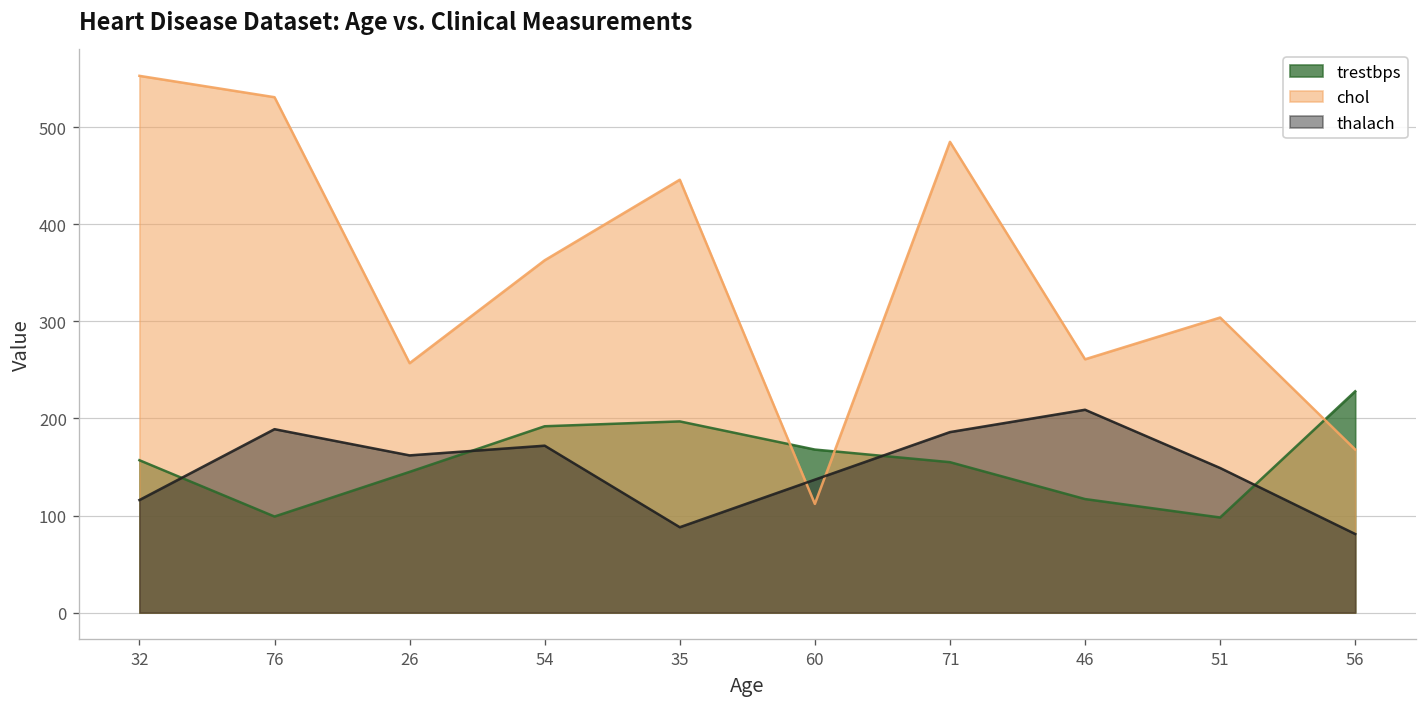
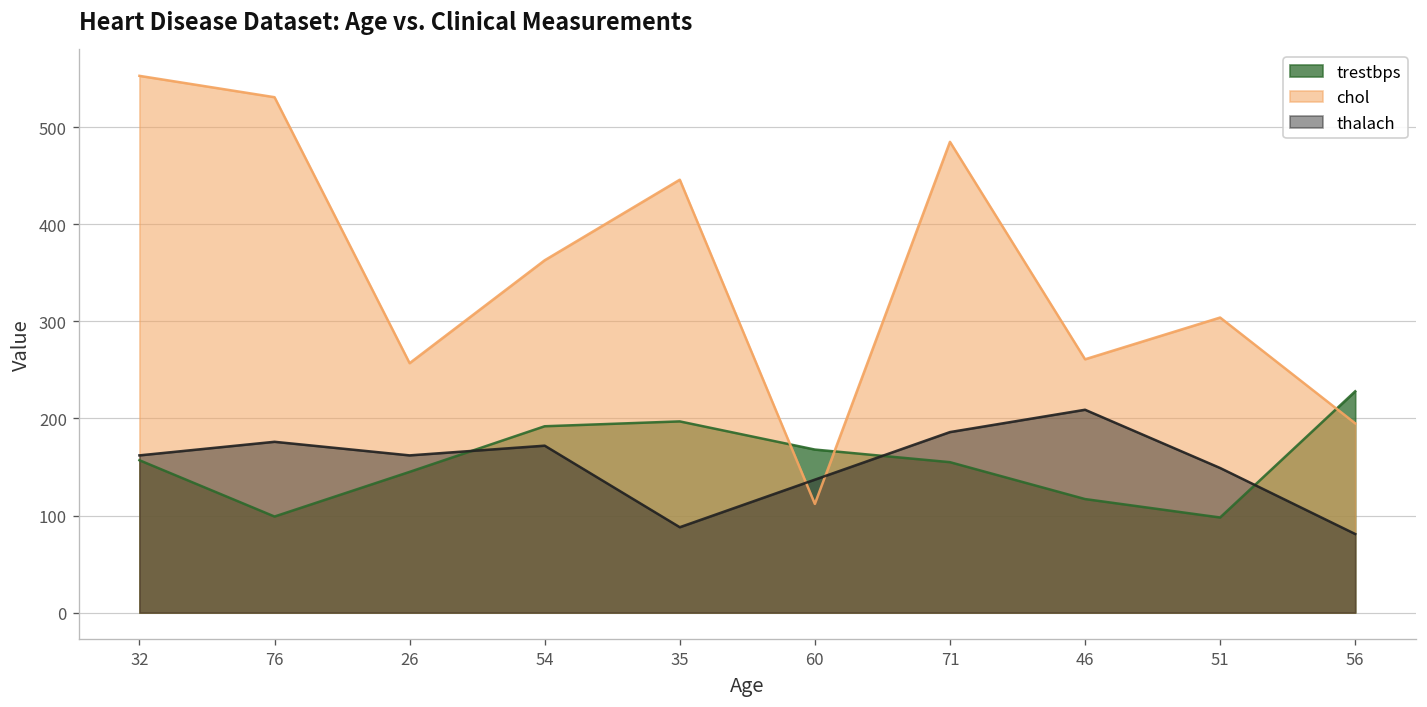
  {
    "trestbps": {
      "32": 160,
      "76": 100,
      "26": 150,
      "54": 190,
      "35": 200,
      "60": 170,
      "71": 160,
      "46": 120,
      "51": 100,
      "56": 230
    },
    "chol": {
      "32": 550,
      "76": 530,
      "26": 260,
      "54": 360,
      "35": 450,
      "60": 110,
      "71": 490,
      "46": 260,
      "51": 300,
-     "56": 170
+     "56": 200
    },
    "thalach": {
-     "32": 120,
-     "76": 190,
+     "32": 160,
+     "76": 180,
      "26": 160,
      "54": 170,
      "35": 90,
      "60": 140,
      "71": 190,
      "46": 210,
      "51": 150,
      "56": 80
    }
  }
